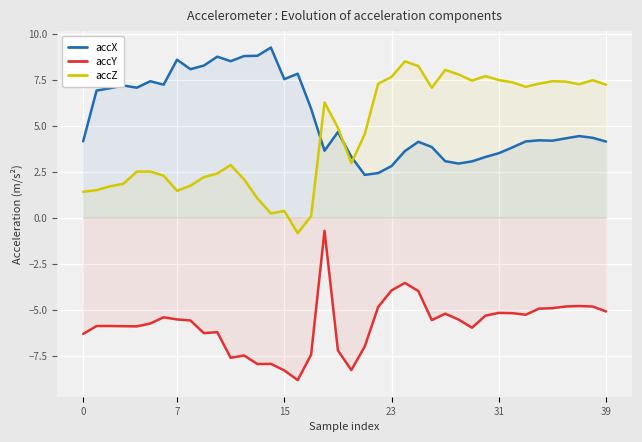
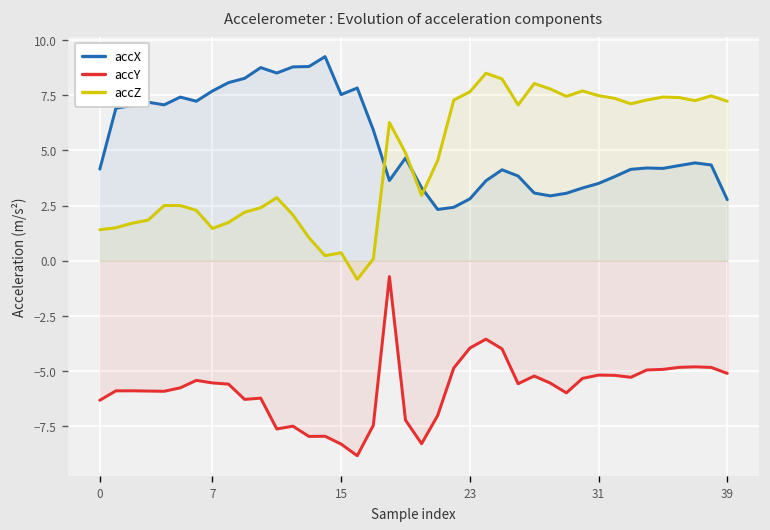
  {
    "accX": {
      "0": 4.1,
-     "7": 8.6,
+     "7": 7.7,
      "15": 7.5,
      "23": 2.8,
      "31": 3.5,
-     "39": 4.1
+     "39": 2.8
    }
  }
